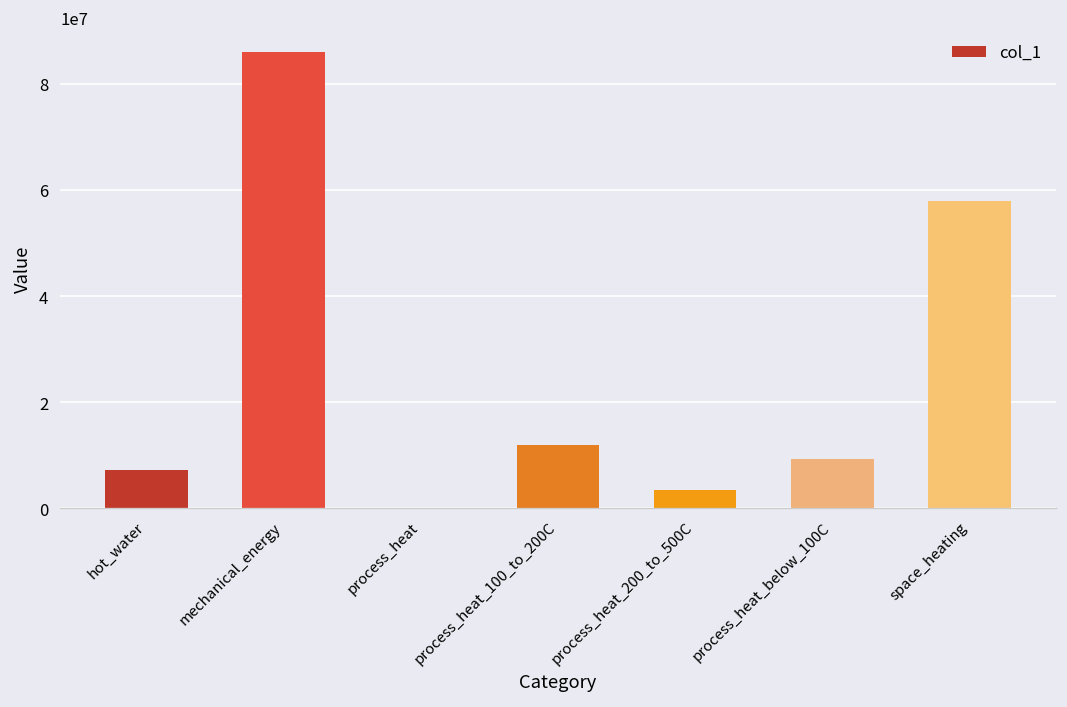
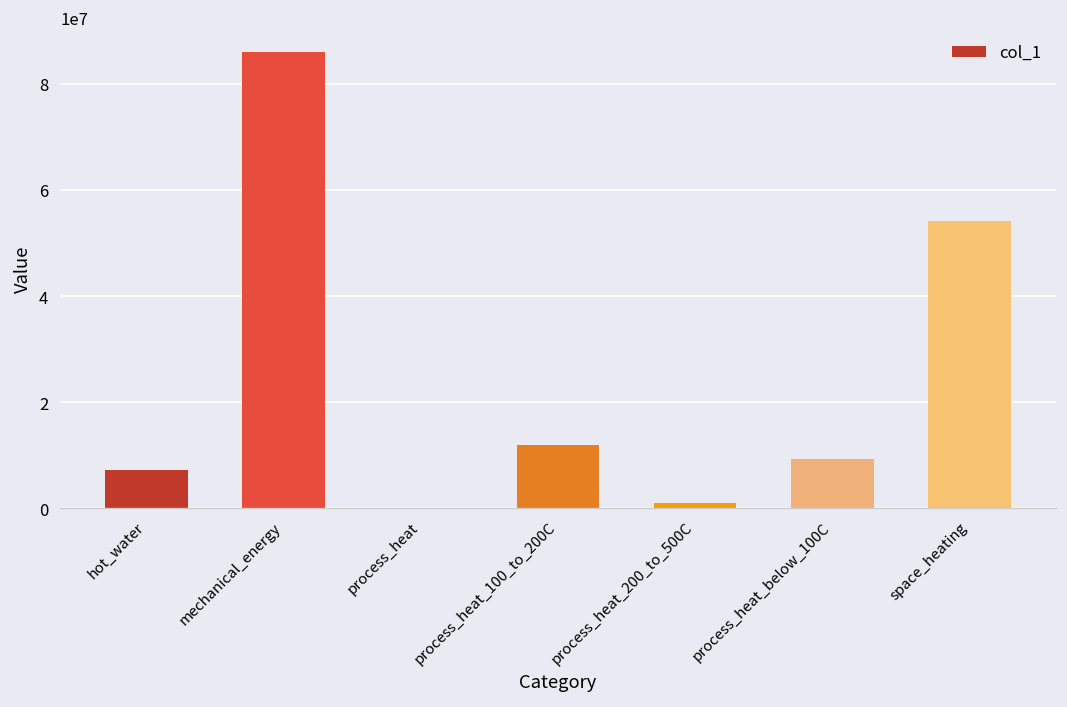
  {
    "hot_water": 7000000,
    "mechanical_energy": 86000000,
    "process_heat_100_to_200C": 12000000,
-   "process_heat_200_to_500C": 3000000,
+   "process_heat_200_to_500C": 1000000,
    "process_heat_below_100C": 9000000,
-   "space_heating": 58000000
+   "space_heating": 54000000
  }
